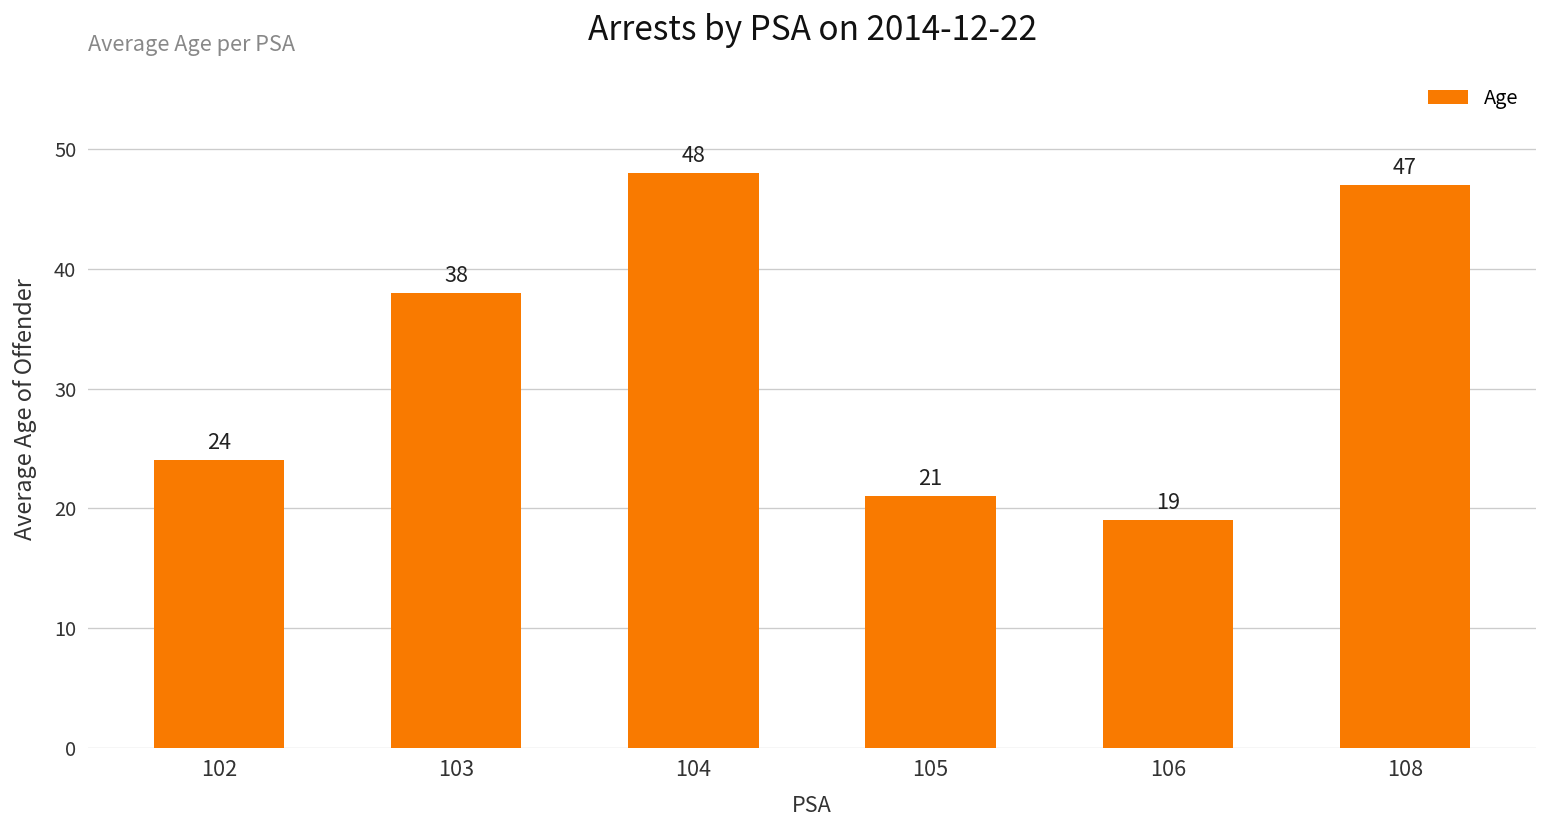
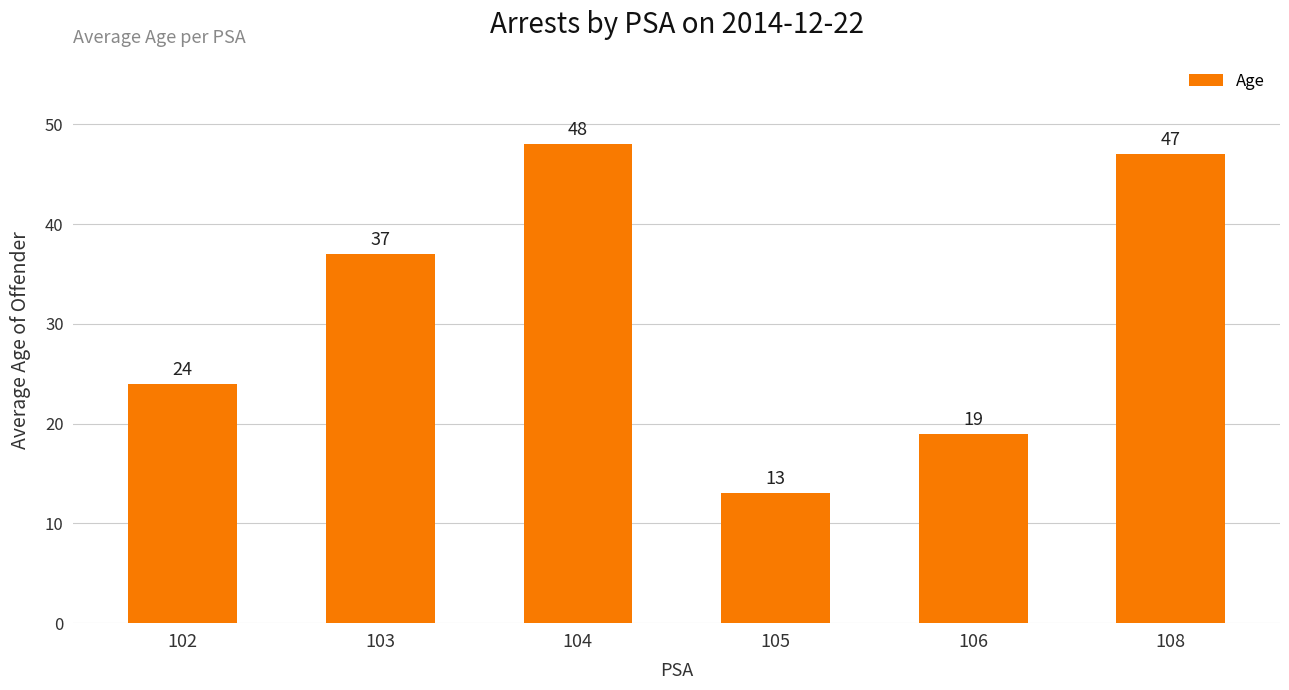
  {
    "102": 24,
-   "103": 38,
+   "103": 37,
    "104": 48,
-   "105": 21,
+   "105": 13,
    "106": 19,
    "108": 47
  }
